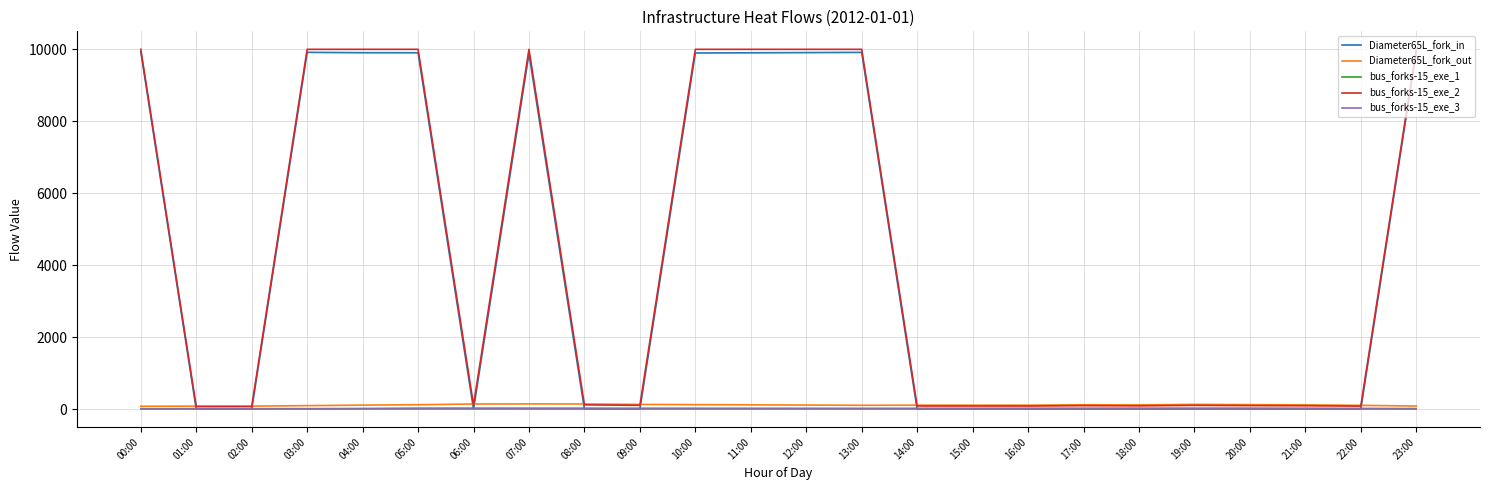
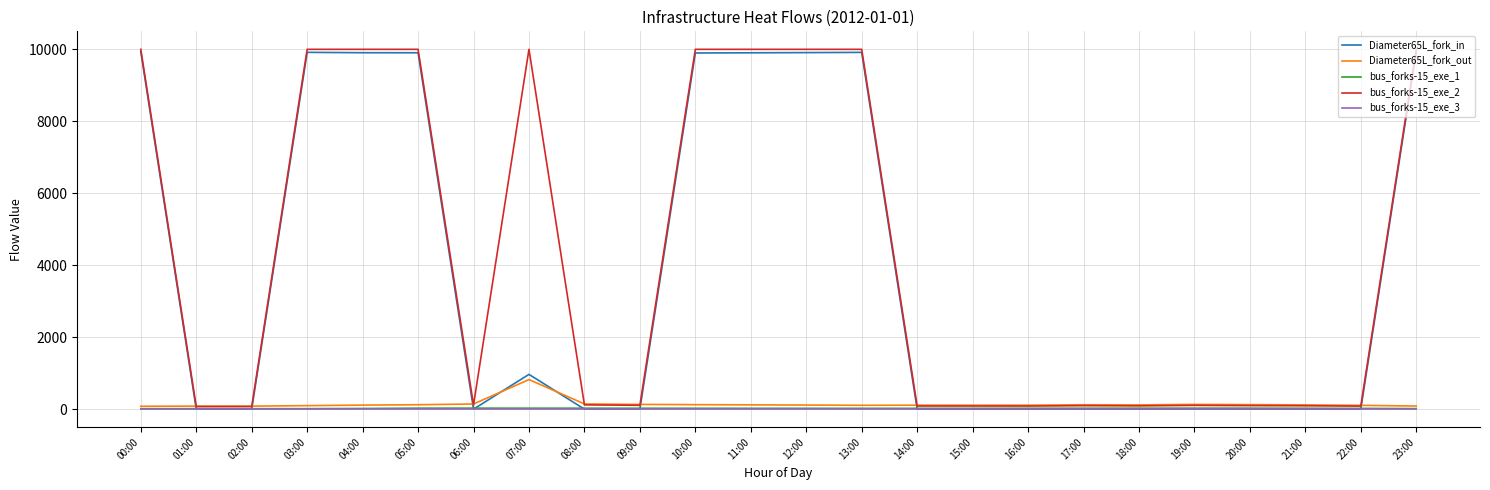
  {
    "Diameter65L_fork_in": {
      "03:00": 9900,
      "04:00": 9900,
      "05:00": 9900,
-     "07:00": 9900,
+     "07:00": 1000,
      "10:00": 9900,
      "11:00": 9900,
      "12:00": 9900,
      "13:00": 9900
    },
    "Diameter65L_fork_out": {
      "03:00": 100,
      "04:00": 100,
      "05:00": 100,
-     "07:00": 100,
+     "07:00": 800,
      "10:00": 100,
      "11:00": 100,
      "12:00": 100,
      "13:00": 100,
      "23:00": 100
    },
    "bus_forks-15_exe_2": {
      "03:00": 10000,
      "04:00": 10000,
      "05:00": 10000,
      "07:00": 10000,
      "10:00": 10000,
      "11:00": 10000,
      "12:00": 10000,
      "13:00": 10000
    }
  }
